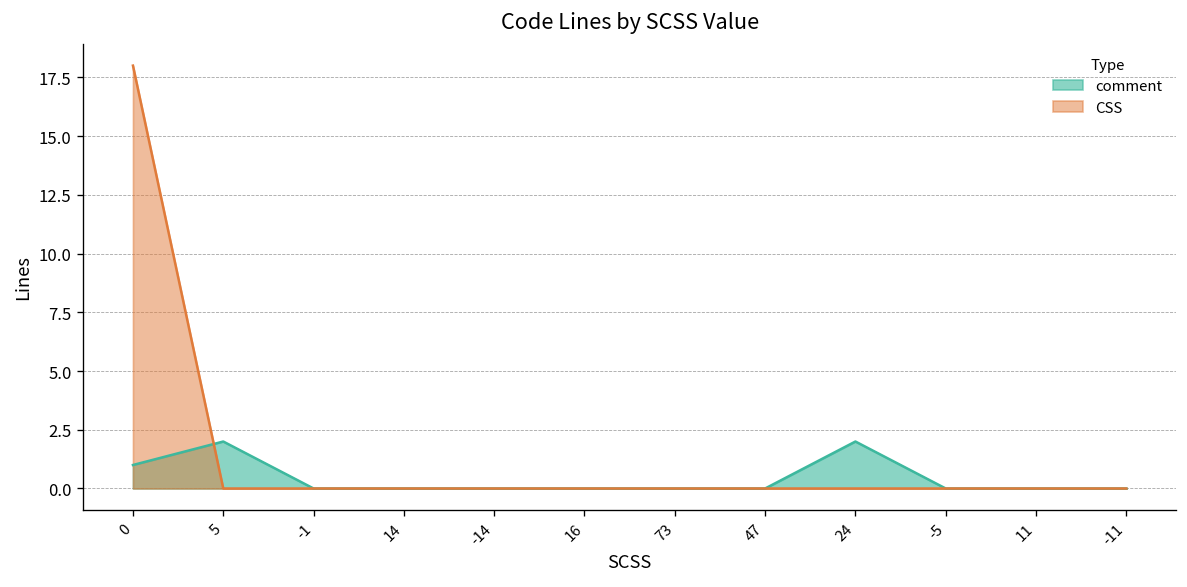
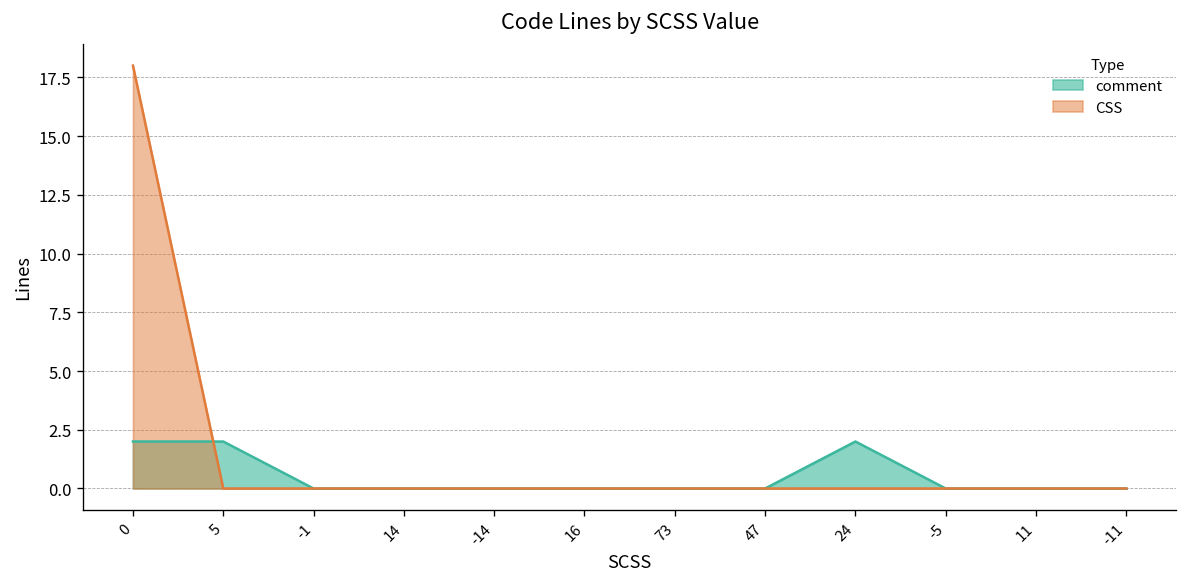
  {
    "comment": {
-     "0": 1,
+     "0": 2,
      "5": 2,
      "24": 2
    },
    "CSS": {
      "0": 18,
      "5": 0,
      "24": 0
    }
  }
